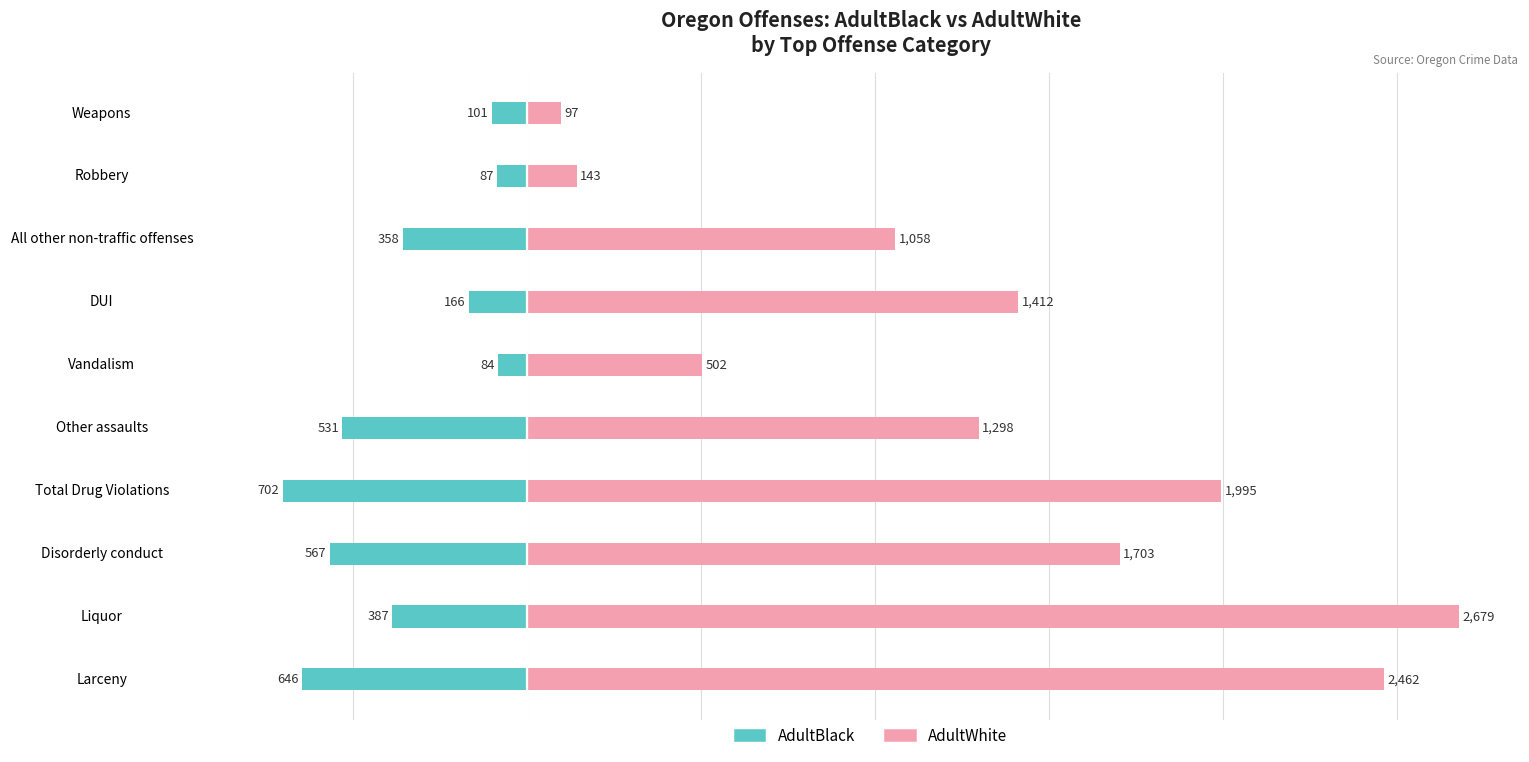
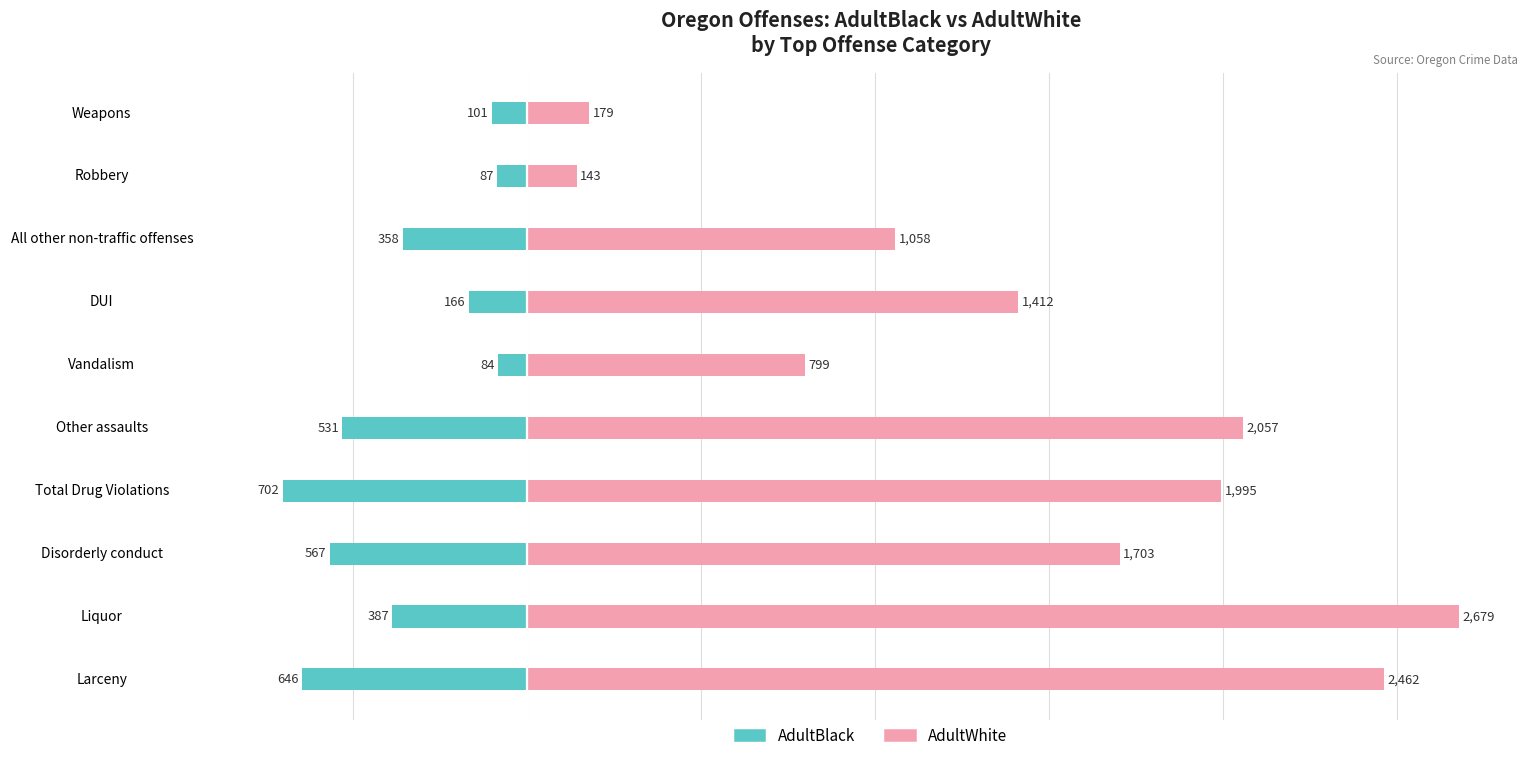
  {
    "AdultWhite": {
-     "Weapons": "97",
+     "Weapons": "179",
      "Robbery": "143",
      "All other non-traffic offenses": "1,058",
      "DUI": "1,412",
-     "Vandalism": "502",
-     "Other assaults": "1,298",
+     "Vandalism": "799",
+     "Other assaults": "2,057",
      "Total Drug Violations": "1,995",
      "Disorderly conduct": "1,703",
      "Liquor": "2,679",
      "Larceny": "2,462"
    }
  }
